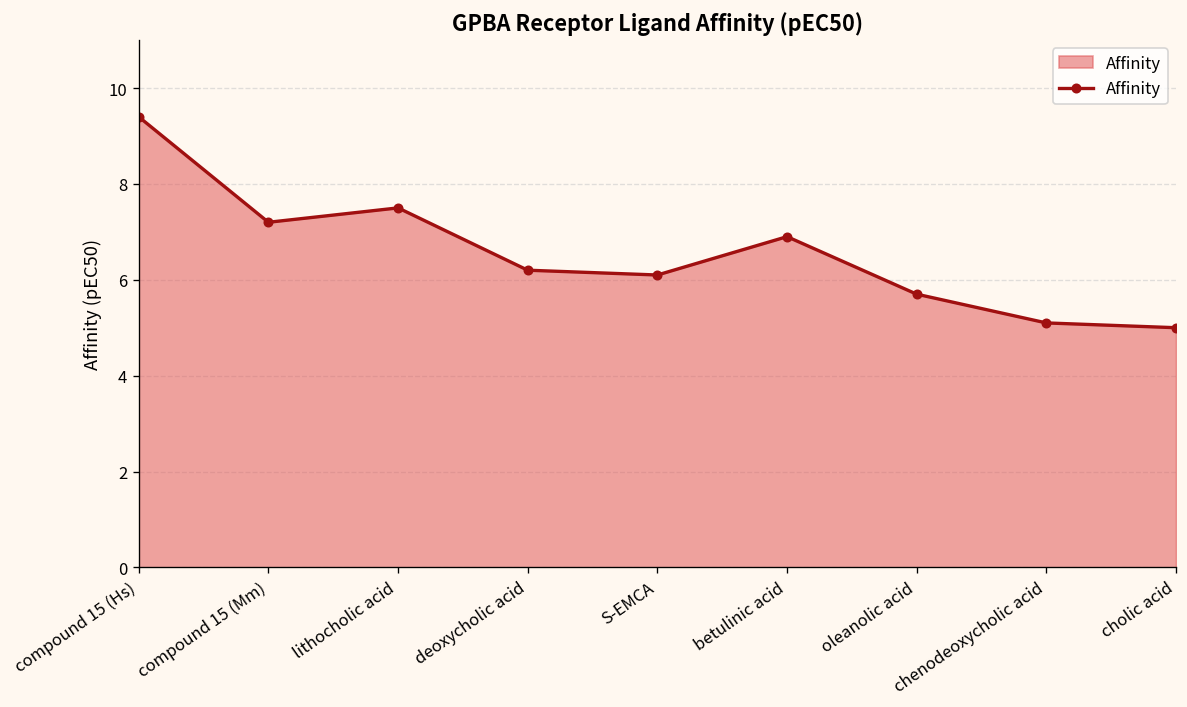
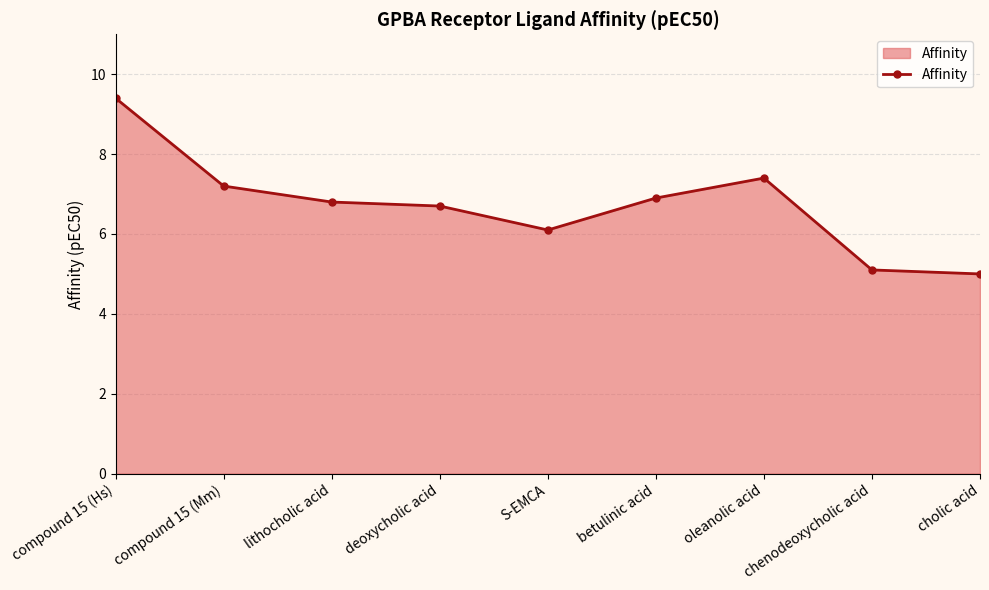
  {
    "compound 15 (Hs)": 9.4,
    "compound 15 (Mm)": 7.2,
-   "lithocholic acid": 7.5,
-   "deoxycholic acid": 6.2,
+   "lithocholic acid": 6.8,
+   "deoxycholic acid": 6.7,
    "S-EMCA": 6.1,
    "betulinic acid": 6.9,
-   "oleanolic acid": 5.7,
+   "oleanolic acid": 7.4,
    "chenodeoxycholic acid": 5.1,
    "cholic acid": 5.0
  }
